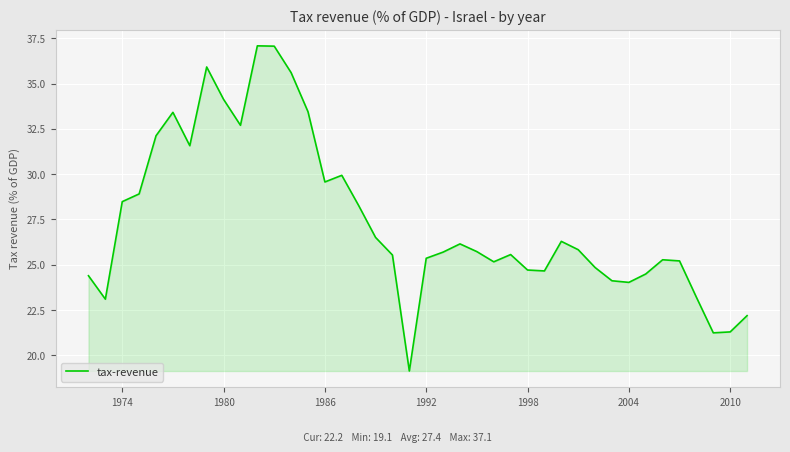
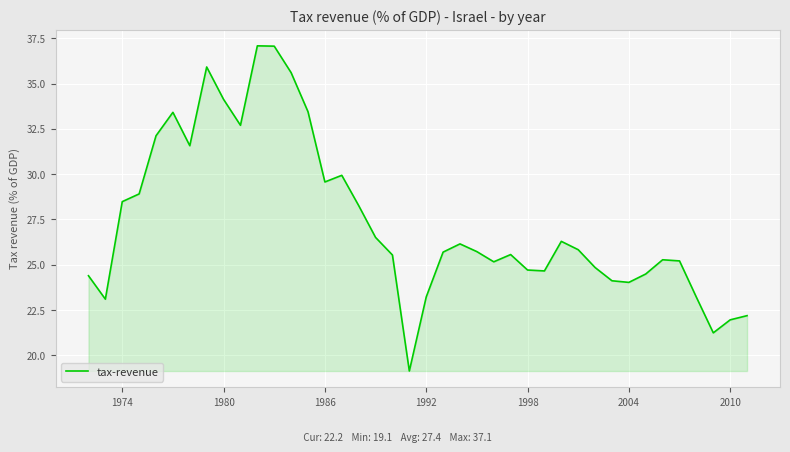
  {
    "1974": 28.5,
    "1980": 34.1,
    "1986": 29.6,
-   "1992": 25.4,
+   "1992": 23.2,
    "1998": 24.7,
    "2004": 24.0,
-   "2010": 21.3
+   "2010": 22.0
  }
